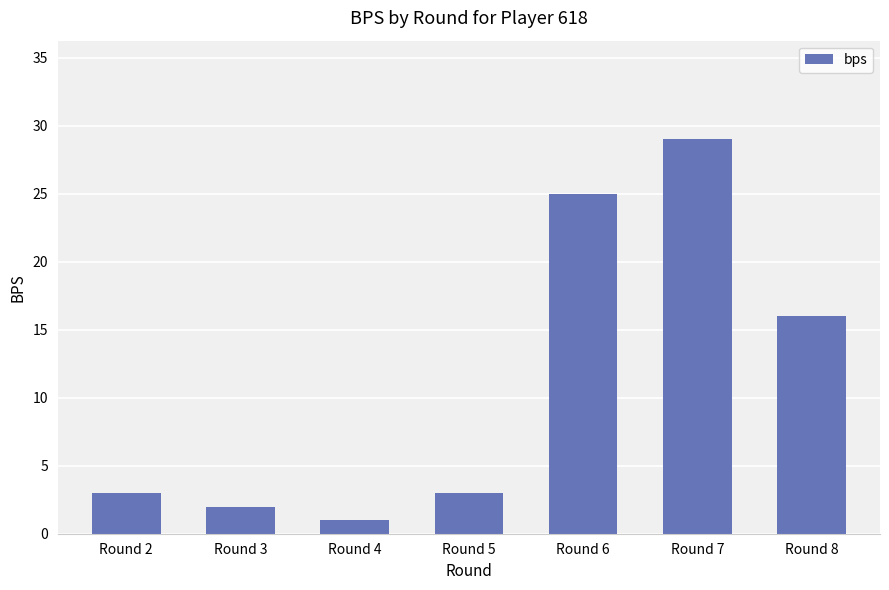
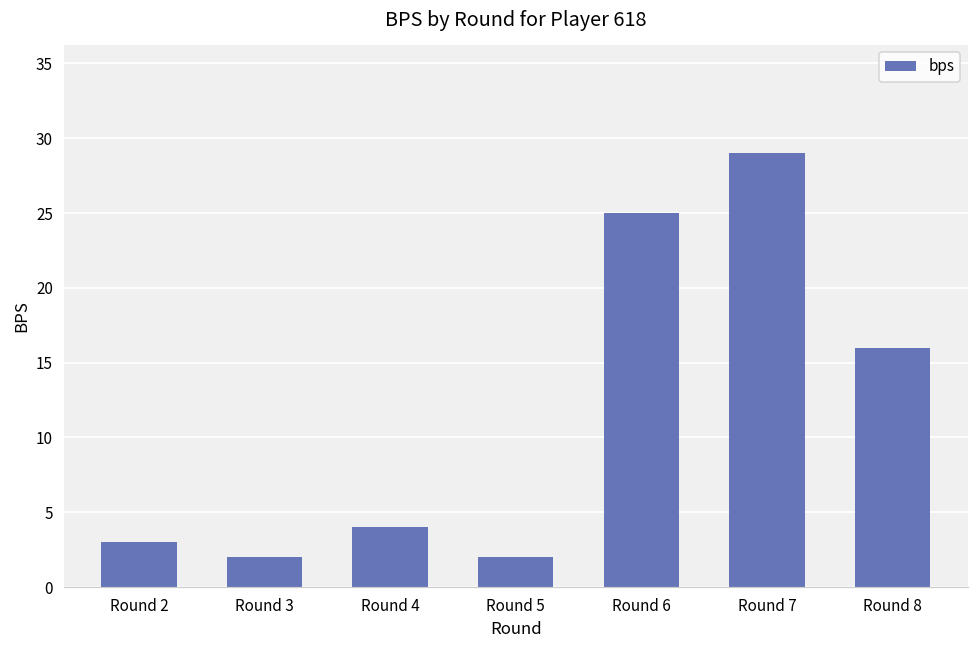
  {
    "Round 2": 3,
    "Round 3": 2,
-   "Round 4": 1,
-   "Round 5": 3,
+   "Round 4": 4,
+   "Round 5": 2,
    "Round 6": 25,
    "Round 7": 29,
    "Round 8": 16
  }
